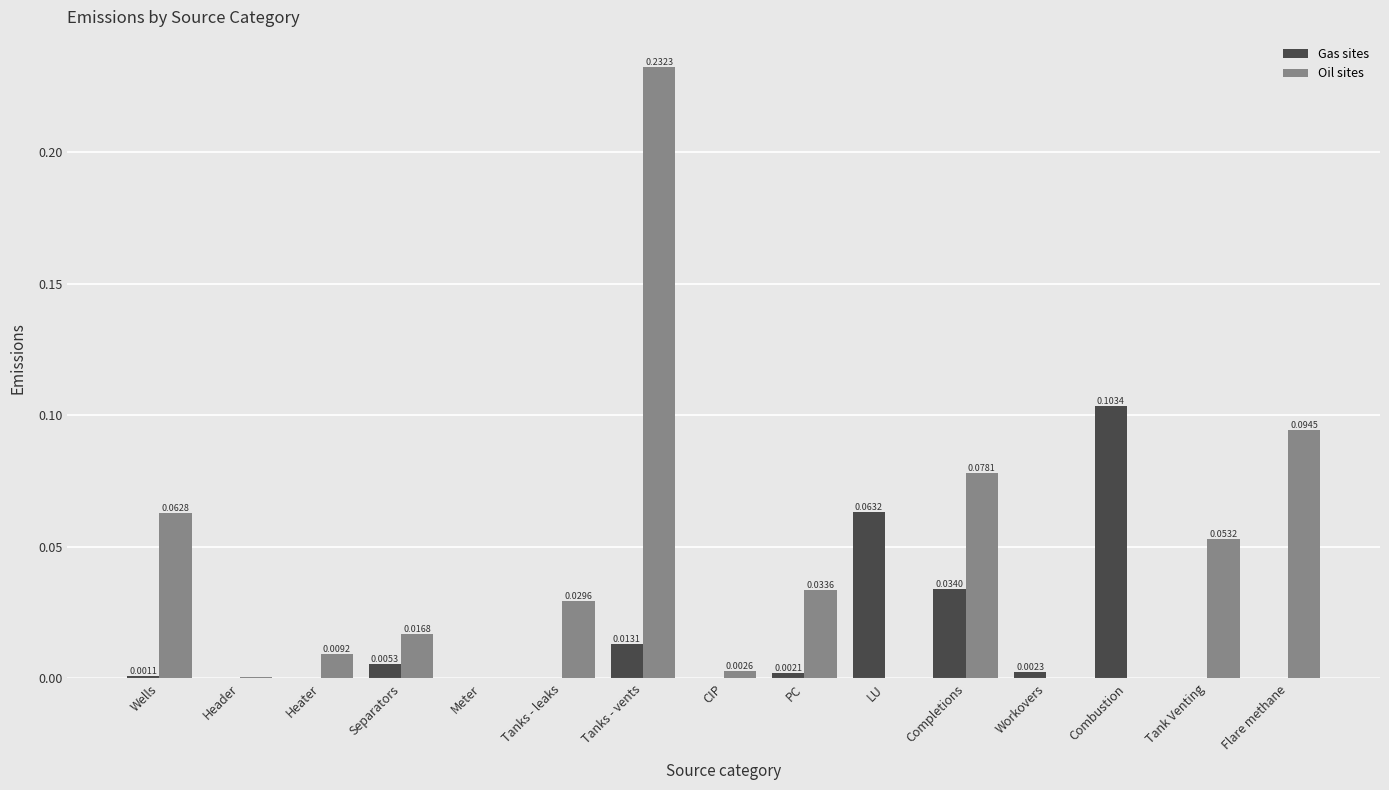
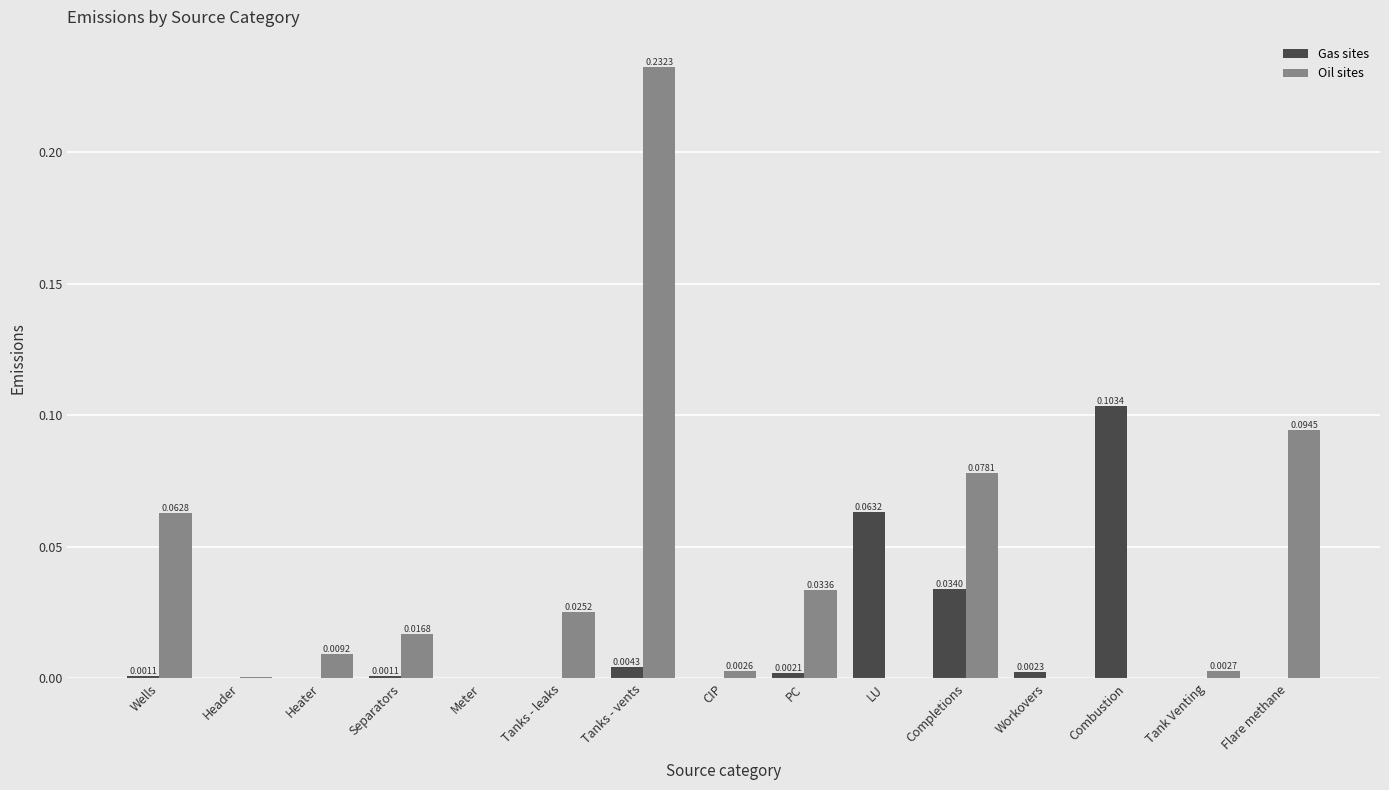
  {
    "Gas sites": {
      "Wells": 0.0011,
-     "Separators": 0.0053,
-     "Tanks - vents": 0.0131,
+     "Separators": 0.0011,
+     "Tanks - vents": 0.0043,
      "PC": 0.0021,
      "LU": 0.0632,
      "Completions": 0.0340,
      "Workovers": 0.0023,
      "Combustion": 0.1034
    },
    "Oil sites": {
      "Wells": 0.0628,
      "Heater": 0.0092,
      "Separators": 0.0168,
-     "Tanks - leaks": 0.0296,
+     "Tanks - leaks": 0.0252,
      "Tanks - vents": 0.2323,
      "CIP": 0.0026,
      "PC": 0.0336,
      "Completions": 0.0781,
-     "Tank Venting": 0.0532,
+     "Tank Venting": 0.0027,
      "Flare methane": 0.0945
    }
  }
